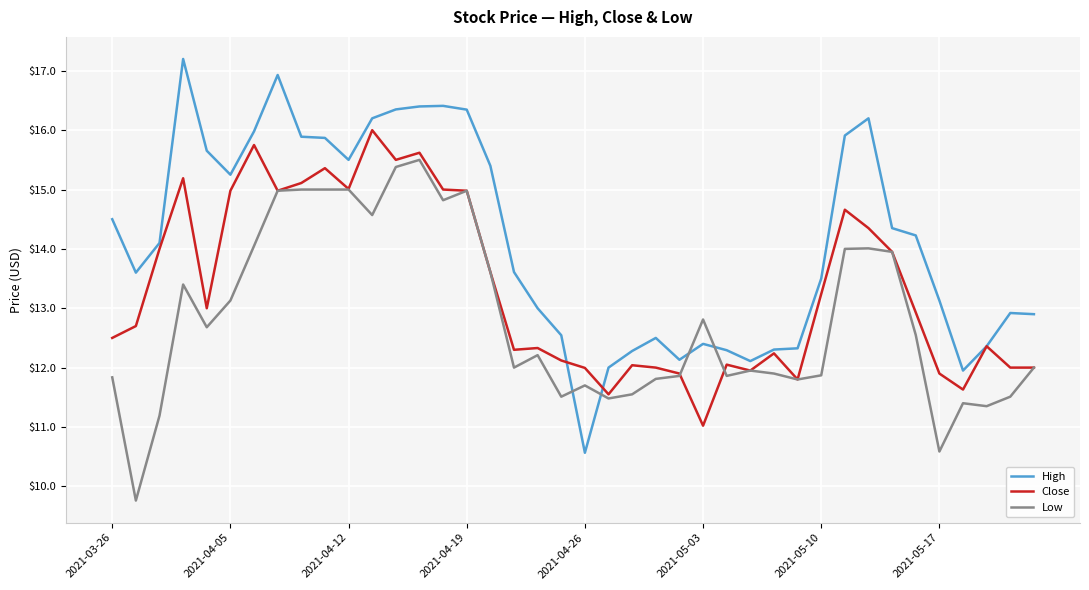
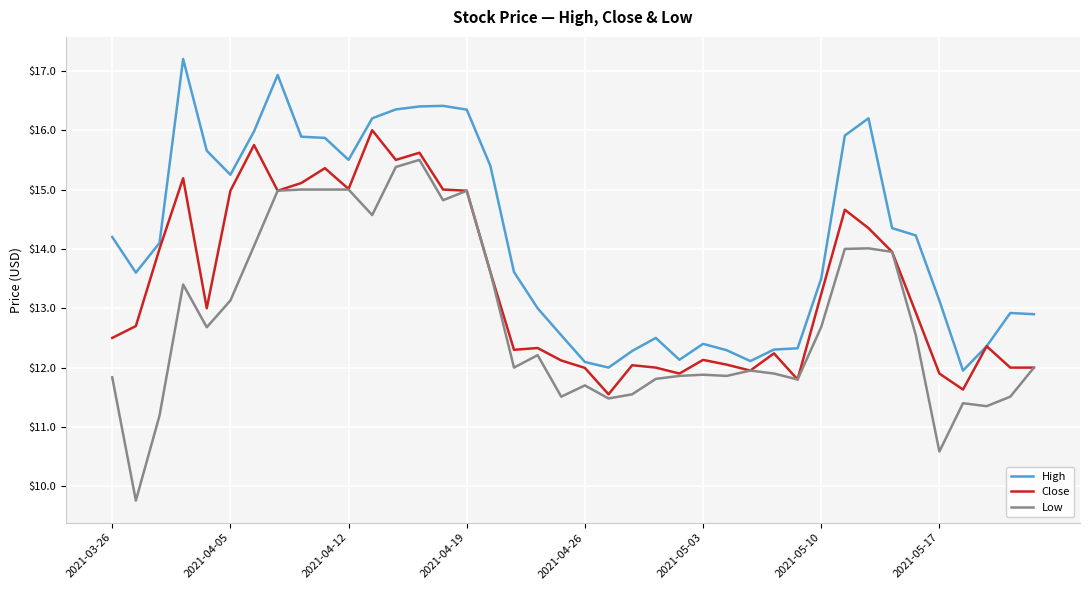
  {
    "High": {
-     "2021-03-26": "$14.5",
+     "2021-03-26": "$14.2",
      "2021-04-05": "$15.3",
      "2021-04-12": "$15.5",
      "2021-04-19": "$16.3",
-     "2021-04-26": "$10.6",
+     "2021-04-26": "$12.1",
      "2021-05-03": "$12.4",
      "2021-05-10": "$13.5",
      "2021-05-17": "$13.1"
    },
    "Close": {
      "2021-03-26": "$12.5",
      "2021-04-05": "$15.0",
      "2021-04-26": "$12.0",
-     "2021-05-03": "$11.0",
+     "2021-05-03": "$12.1",
      "2021-05-10": "$13.2",
      "2021-05-17": "$11.9"
    },
    "Low": {
      "2021-03-26": "$11.8",
      "2021-04-05": "$13.1",
      "2021-04-26": "$11.7",
-     "2021-05-03": "$12.8",
-     "2021-05-10": "$11.9",
+     "2021-05-03": "$11.9",
+     "2021-05-10": "$12.7",
      "2021-05-17": "$10.6"
    }
  }
